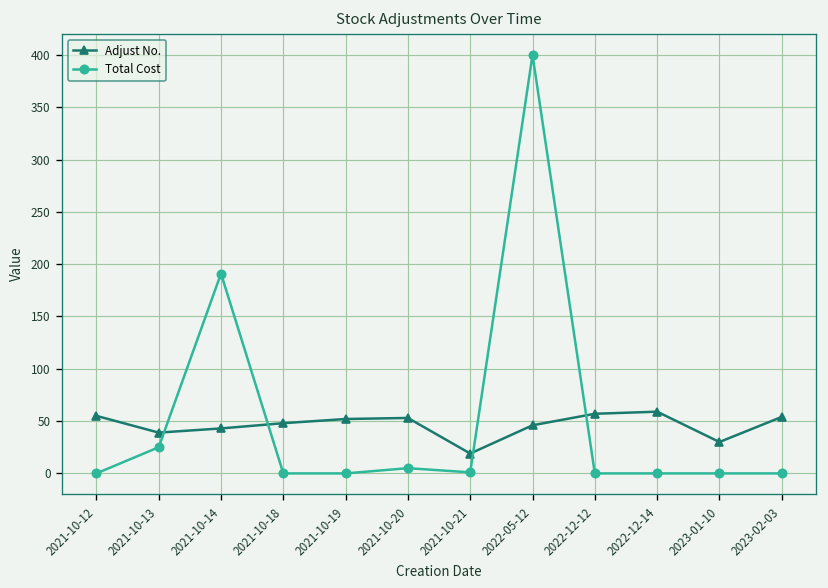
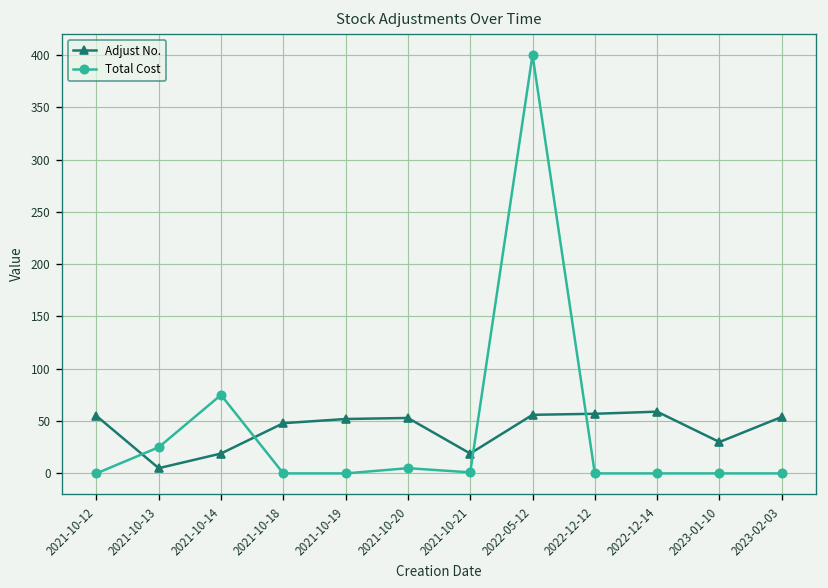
  {
    "Adjust No.": {
      "2021-10-12": 60,
-     "2021-10-13": 40,
-     "2021-10-14": 40,
+     "2021-10-13": 10,
+     "2021-10-14": 20,
      "2021-10-18": 50,
      "2021-10-19": 50,
      "2021-10-20": 50,
      "2021-10-21": 20,
-     "2022-05-12": 50,
+     "2022-05-12": 60,
      "2022-12-12": 60,
      "2022-12-14": 60,
      "2023-01-10": 30,
      "2023-02-03": 50
    },
    "Total Cost": {
      "2021-10-12": 0,
      "2021-10-13": 30,
-     "2021-10-14": 190,
+     "2021-10-14": 80,
      "2021-10-18": 0,
      "2021-10-19": 0,
      "2021-10-20": 10,
      "2021-10-21": 0,
      "2022-05-12": 400,
      "2022-12-12": 0,
      "2022-12-14": 0,
      "2023-01-10": 0,
      "2023-02-03": 0
    }
  }
